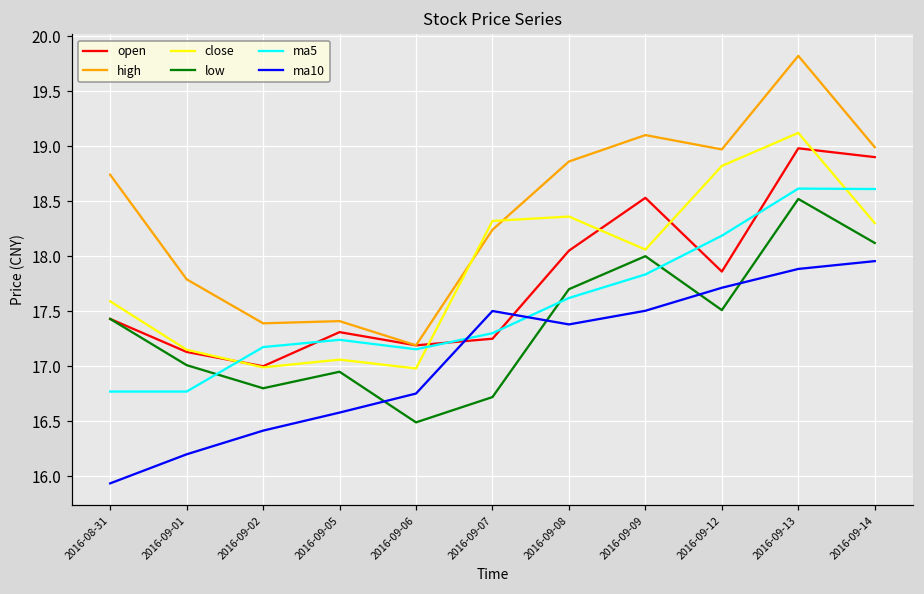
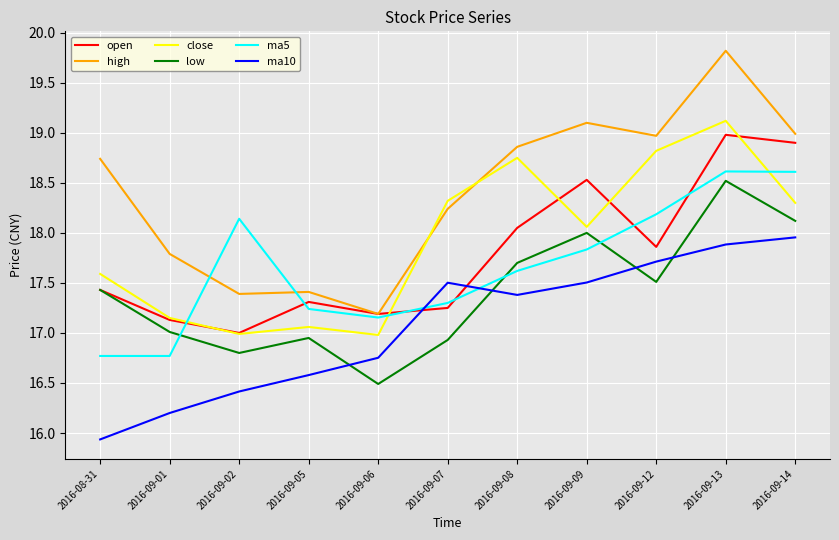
  {
    "open": {
      "2016-09-05": 17.31,
      "2016-09-07": 17.25,
      "2016-09-08": 18.05,
      "2016-09-09": 18.53,
      "2016-09-12": 17.86,
      "2016-09-13": 18.98,
      "2016-09-14": 18.90
    },
    "high": {
      "2016-08-31": 18.74,
      "2016-09-01": 17.79,
      "2016-09-02": 17.39,
      "2016-09-05": 17.41,
      "2016-09-07": 18.24,
      "2016-09-08": 18.86,
      "2016-09-09": 19.10,
      "2016-09-12": 18.97,
      "2016-09-13": 19.82,
      "2016-09-14": 18.99
    },
    "close": {
      "2016-08-31": 17.59,
      "2016-09-05": 17.06,
      "2016-09-06": 16.98,
      "2016-09-07": 18.32,
-     "2016-09-08": 18.36,
+     "2016-09-08": 18.75,
      "2016-09-09": 18.06,
      "2016-09-12": 18.82,
      "2016-09-13": 19.12,
      "2016-09-14": 18.30
    },
    "low": {
      "2016-09-01": 17.01,
      "2016-09-02": 16.80,
      "2016-09-05": 16.95,
      "2016-09-06": 16.49,
-     "2016-09-07": 16.72,
+     "2016-09-07": 16.93,
      "2016-09-08": 17.70,
      "2016-09-09": 18.00,
      "2016-09-12": 17.51,
      "2016-09-13": 18.52,
      "2016-09-14": 18.12
    },
    "ma5": {
      "2016-08-31": 16.77,
      "2016-09-01": 16.77,
-     "2016-09-02": 17.17,
+     "2016-09-02": 18.14,
      "2016-09-05": 17.24,
      "2016-09-06": 17.15,
      "2016-09-07": 17.30,
      "2016-09-08": 17.62,
      "2016-09-09": 17.83,
      "2016-09-12": 18.19,
      "2016-09-13": 18.61,
      "2016-09-14": 18.61
    },
    "ma10": {
      "2016-08-31": 15.94,
      "2016-09-01": 16.20,
      "2016-09-02": 16.42,
      "2016-09-05": 16.58,
      "2016-09-06": 16.75,
      "2016-09-07": 17.50,
      "2016-09-08": 17.38,
      "2016-09-09": 17.50,
      "2016-09-12": 17.71,
      "2016-09-13": 17.88,
      "2016-09-14": 17.96
    }
  }
